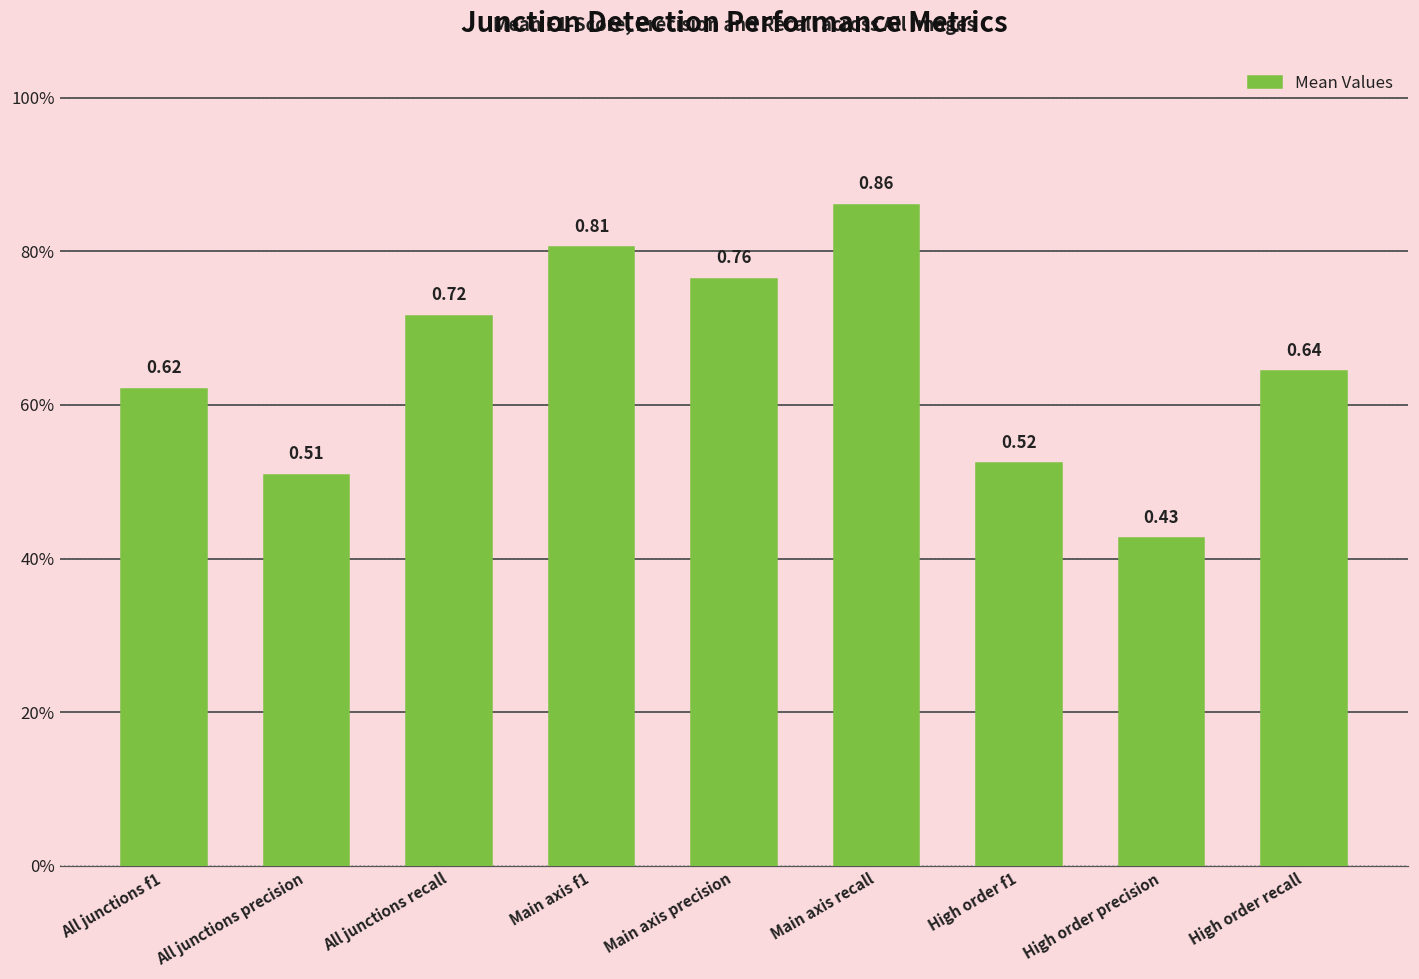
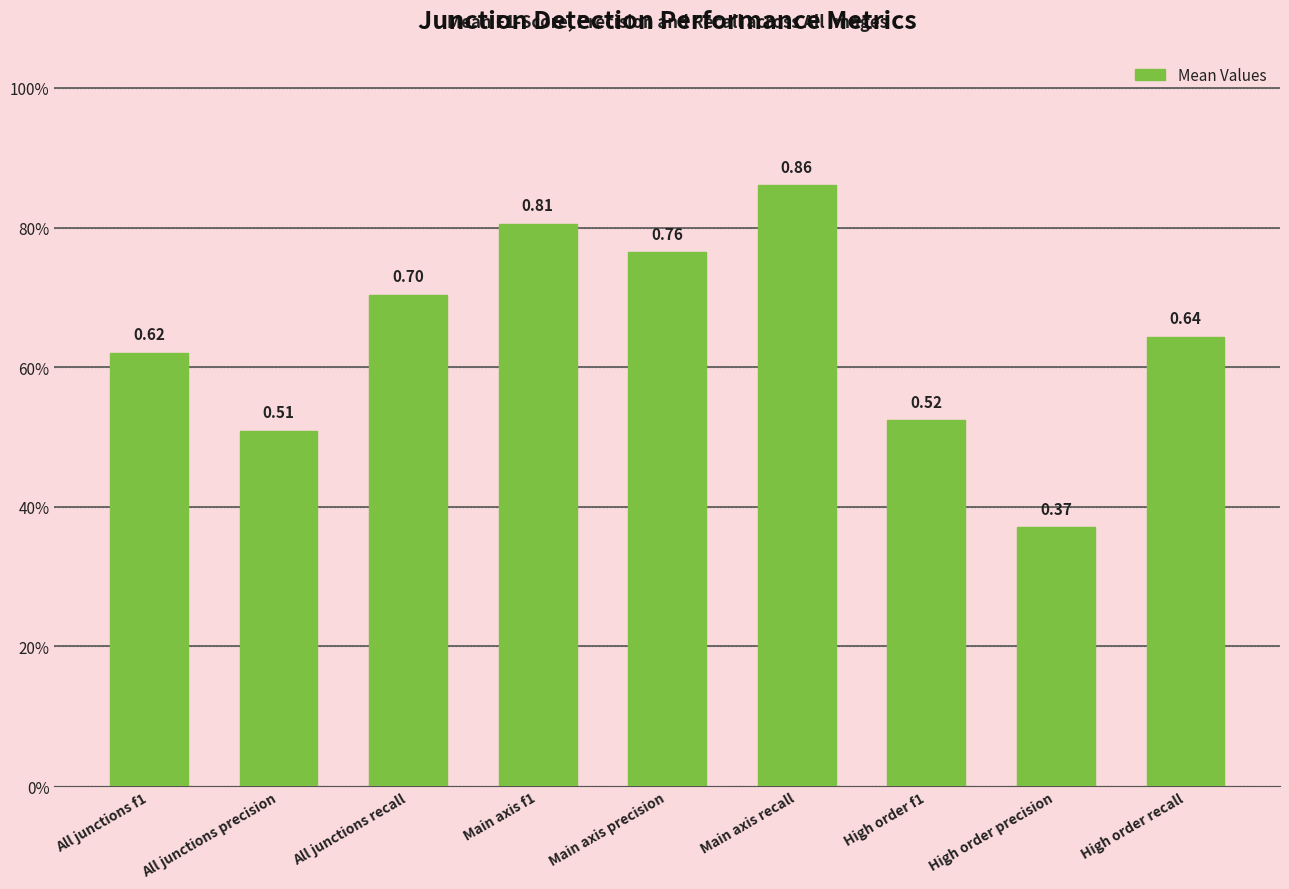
  {
    "All junctions f1": 0.62,
    "All junctions precision": 0.51,
-   "All junctions recall": 0.72,
+   "All junctions recall": 0.70,
    "Main axis f1": 0.81,
    "Main axis precision": 0.76,
    "Main axis recall": 0.86,
    "High order f1": 0.52,
-   "High order precision": 0.43,
+   "High order precision": 0.37,
    "High order recall": 0.64
  }
